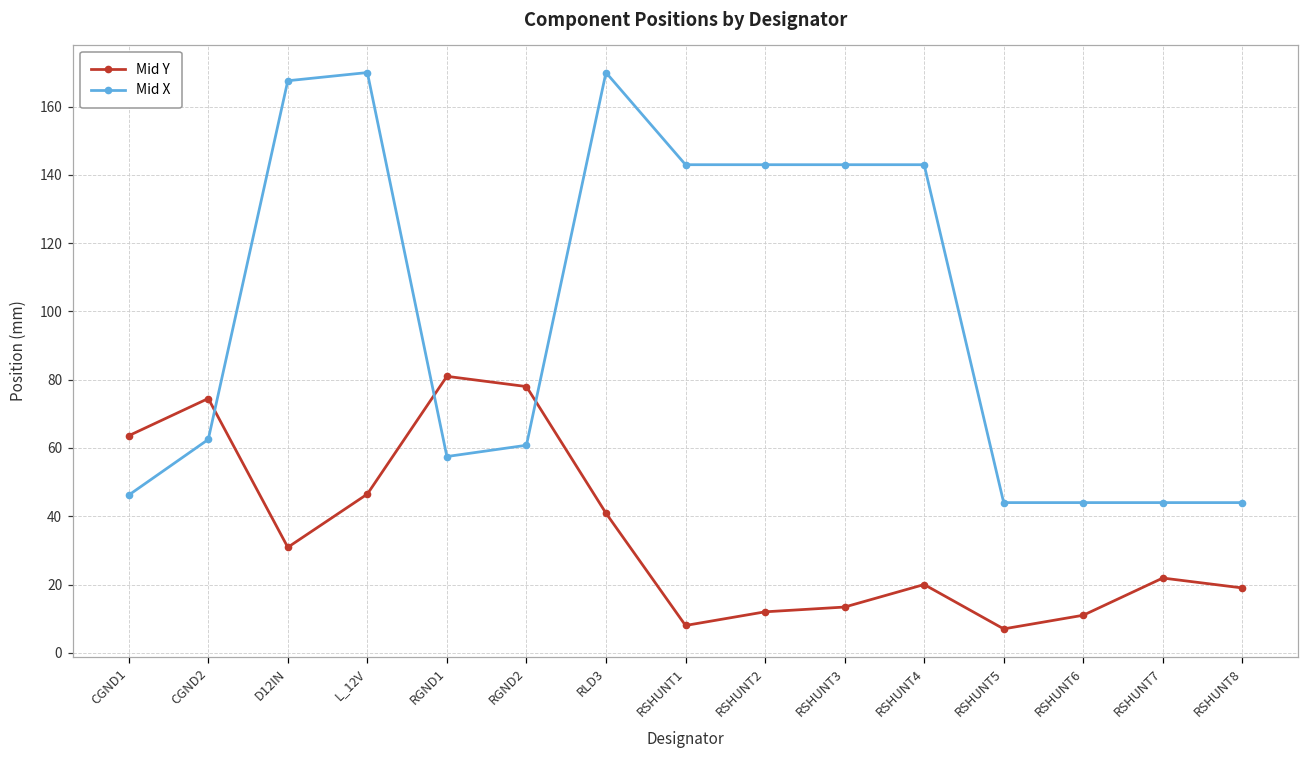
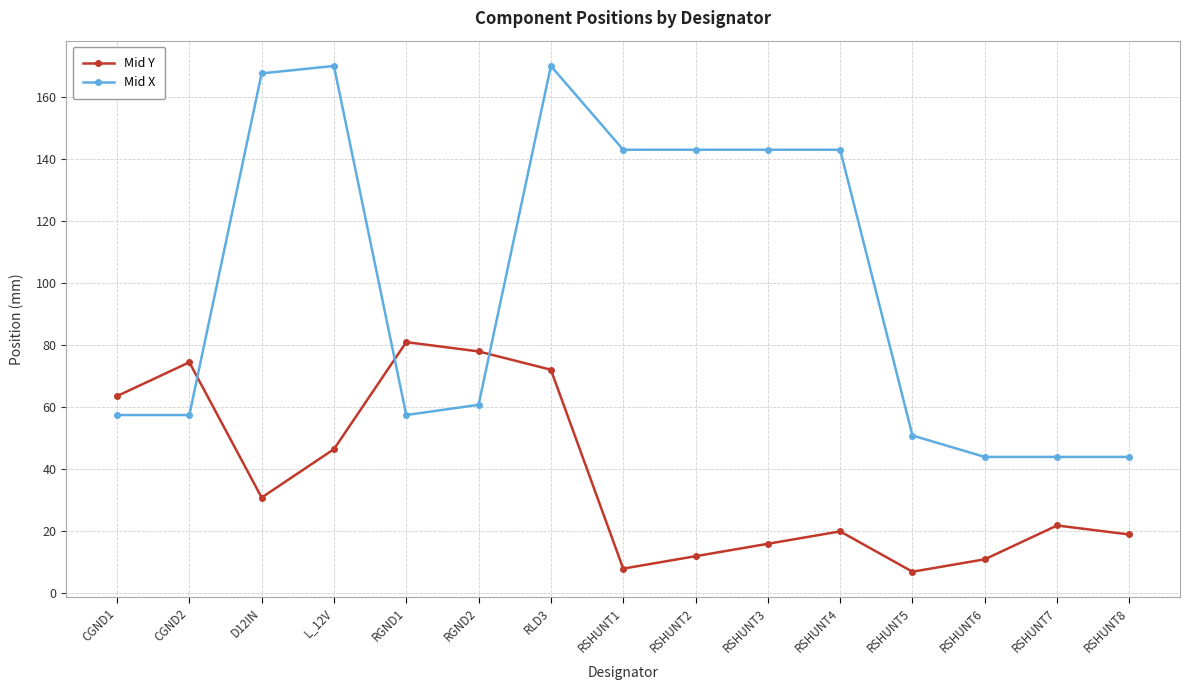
  {
    "Mid Y": {
      "CGND1": 64,
      "CGND2": 75,
      "D12IN": 31,
      "L_12V": 47,
      "RGND1": 81,
      "RGND2": 78,
-     "RLD3": 41,
+     "RLD3": 72,
      "RSHUNT1": 8,
      "RSHUNT2": 12,
-     "RSHUNT3": 13,
+     "RSHUNT3": 16,
      "RSHUNT4": 20,
      "RSHUNT5": 7,
      "RSHUNT6": 11,
      "RSHUNT7": 22,
      "RSHUNT8": 19
    },
    "Mid X": {
-     "CGND1": 46,
-     "CGND2": 63,
+     "CGND1": 58,
+     "CGND2": 58,
      "D12IN": 168,
      "L_12V": 170,
      "RGND1": 58,
      "RGND2": 61,
      "RLD3": 170,
      "RSHUNT1": 143,
      "RSHUNT2": 143,
      "RSHUNT3": 143,
      "RSHUNT4": 143,
-     "RSHUNT5": 44,
+     "RSHUNT5": 51,
      "RSHUNT6": 44,
      "RSHUNT7": 44,
      "RSHUNT8": 44
    }
  }
